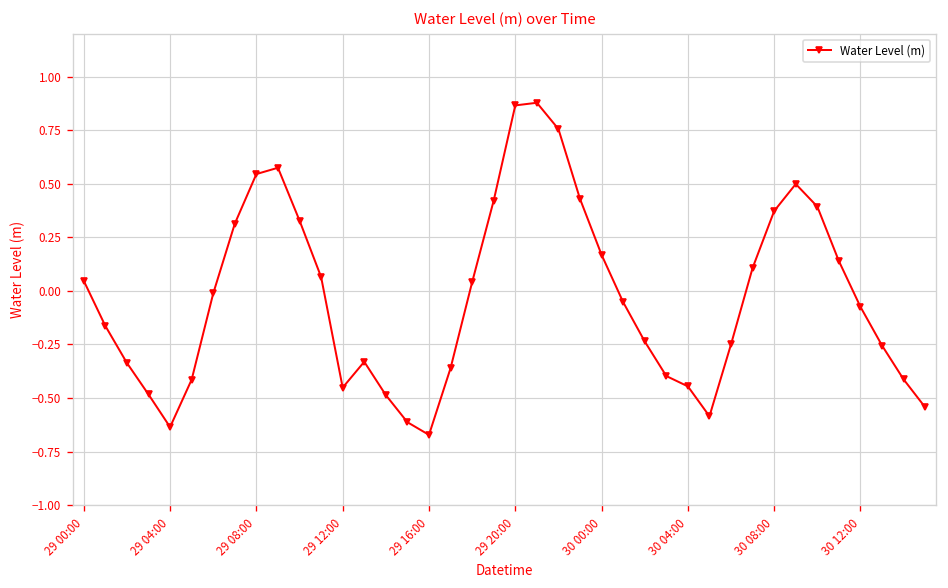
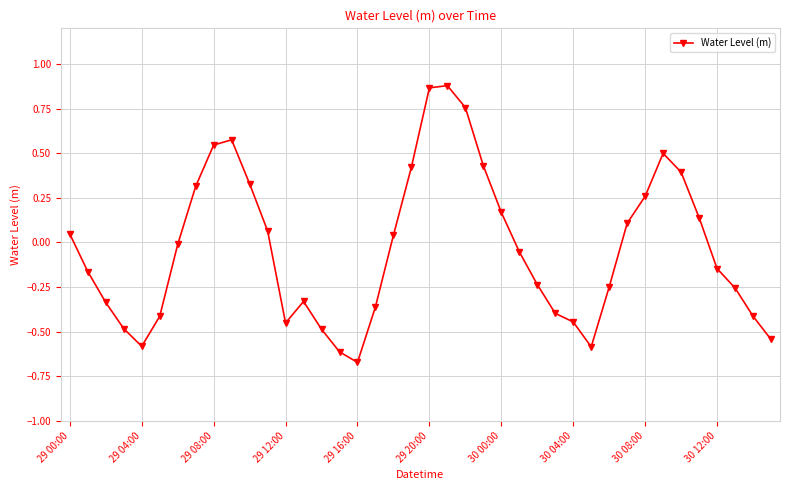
  {
    "29 00:00": 0.05,
-   "29 04:00": -0.64,
+   "29 04:00": -0.58,
    "29 08:00": 0.55,
    "29 12:00": -0.45,
    "29 16:00": -0.67,
    "29 20:00": 0.87,
    "30 00:00": 0.17,
    "30 04:00": -0.45,
-   "30 08:00": 0.37,
-   "30 12:00": -0.07
+   "30 08:00": 0.26,
+   "30 12:00": -0.15
  }
